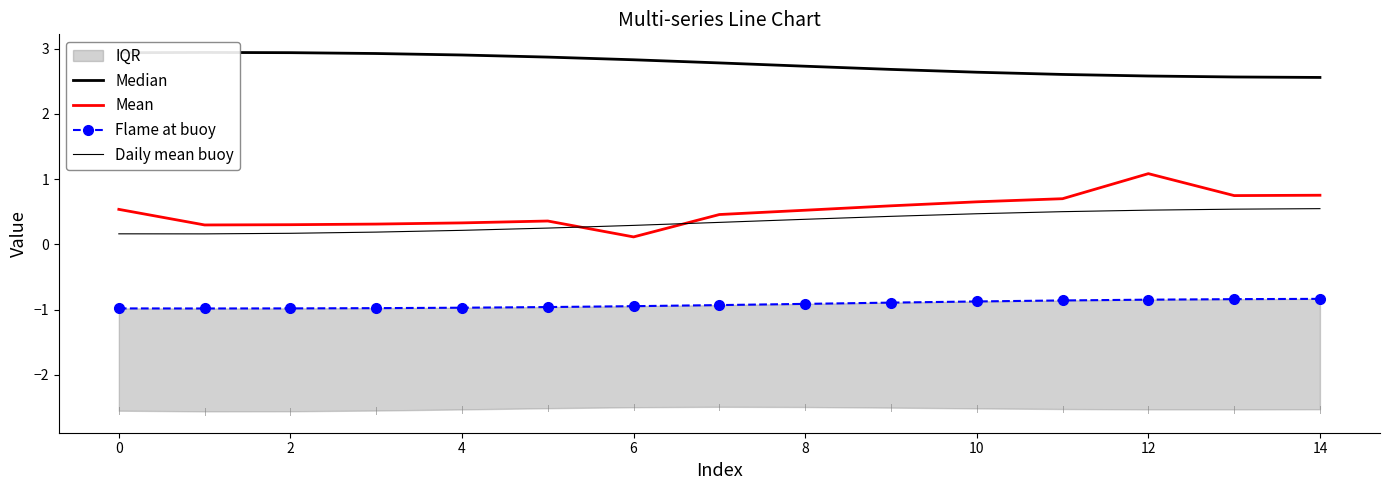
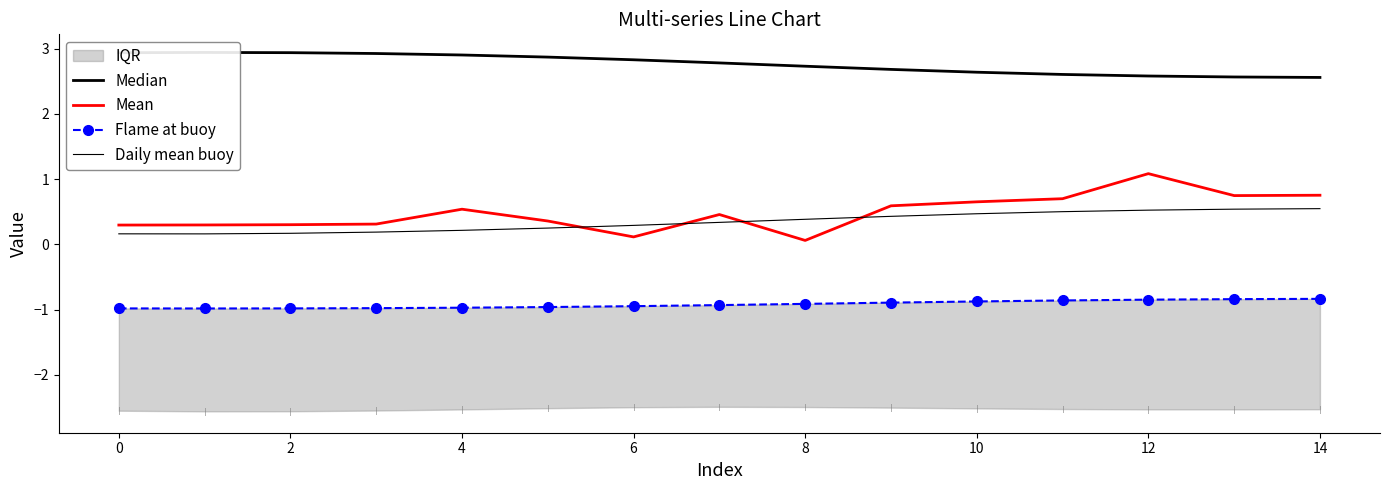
  {
    "Mean": {
-     "0": 0.5,
+     "0": 0.3,
      "2": 0.3,
-     "4": 0.3,
+     "4": 0.5,
      "6": 0.1,
-     "8": 0.5,
+     "8": 0.1,
      "10": 0.7,
      "12": 1.1,
      "14": 0.8
    }
  }
